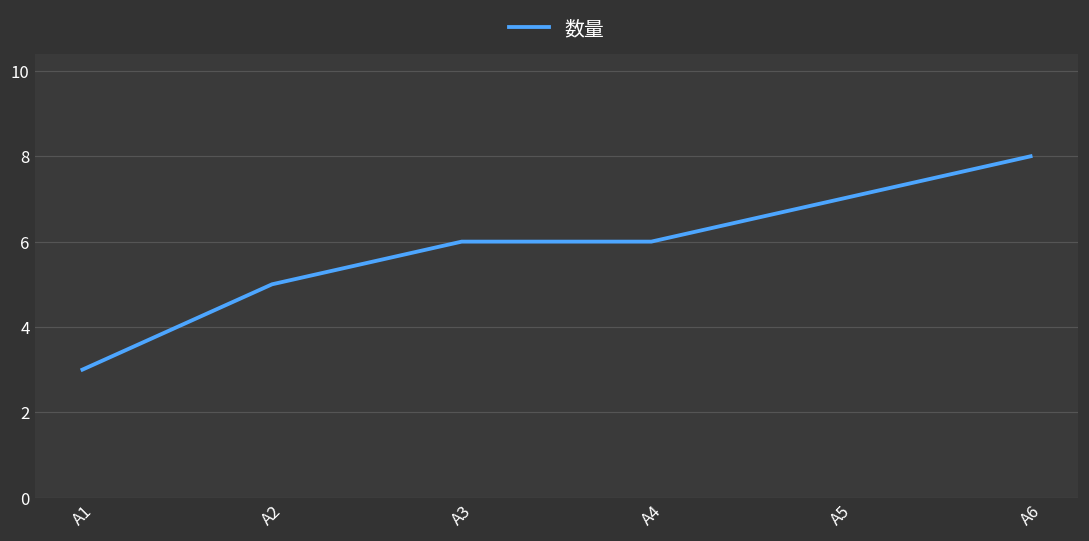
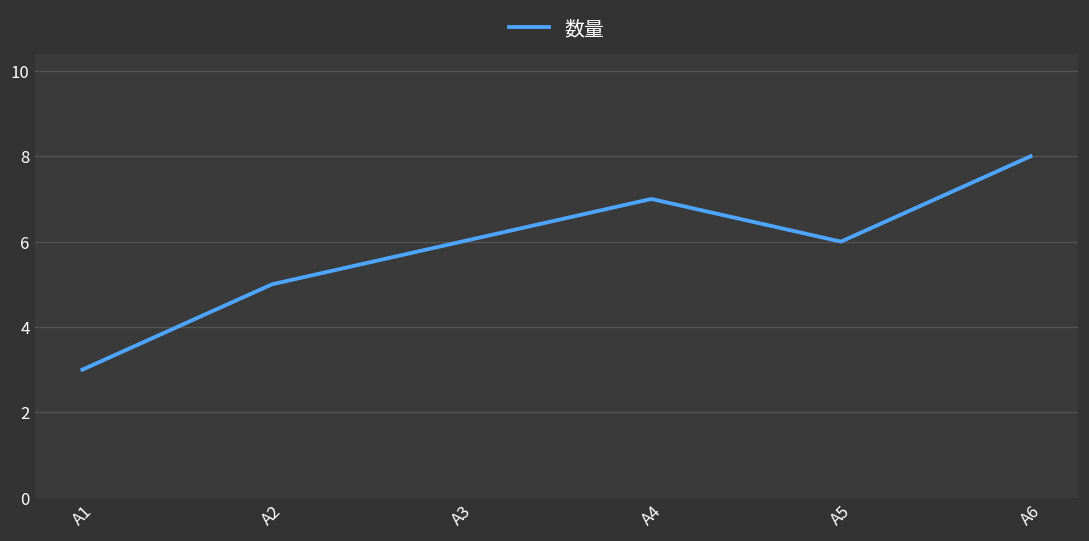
  {
    "A1": 3,
    "A2": 5,
    "A3": 6,
-   "A4": 6,
-   "A5": 7,
+   "A4": 7,
+   "A5": 6,
    "A6": 8
  }
